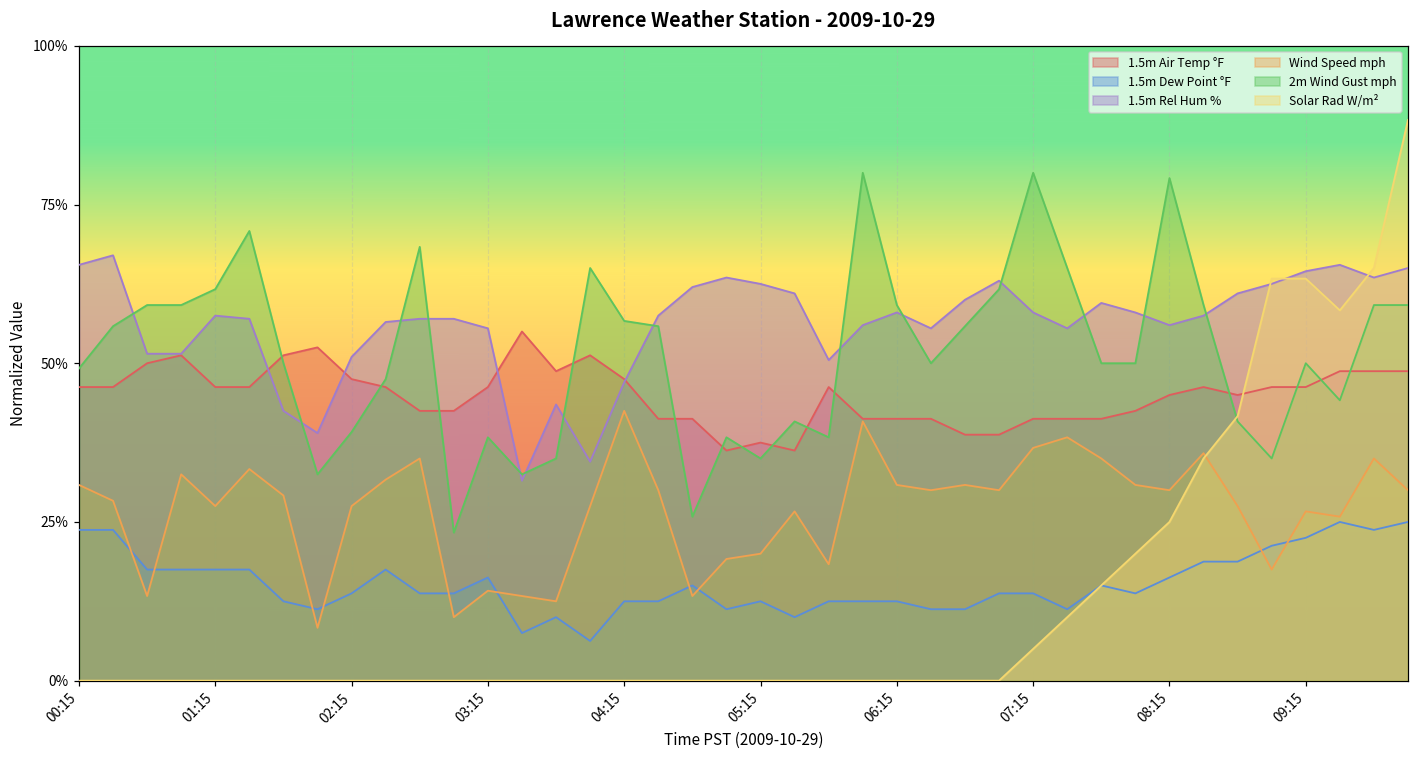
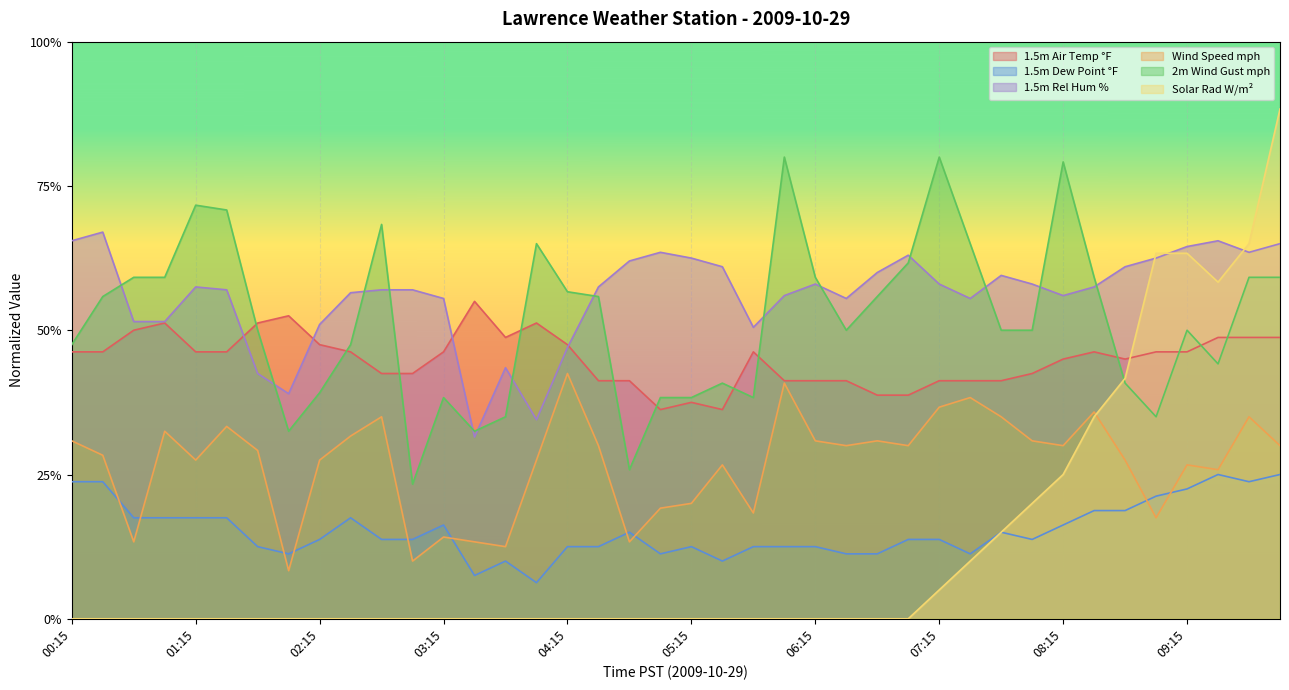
  {
    "2m Wind Gust mph": {
-     "00:15": "49%",
-     "01:15": "62%",
+     "00:15": "48%",
+     "01:15": "72%",
      "02:15": "39%",
      "03:15": "38%",
      "04:15": "57%",
-     "05:15": "35%",
+     "05:15": "38%",
      "06:15": "59%",
      "07:15": "80%",
      "08:15": "79%",
      "09:15": "50%"
    }
  }
